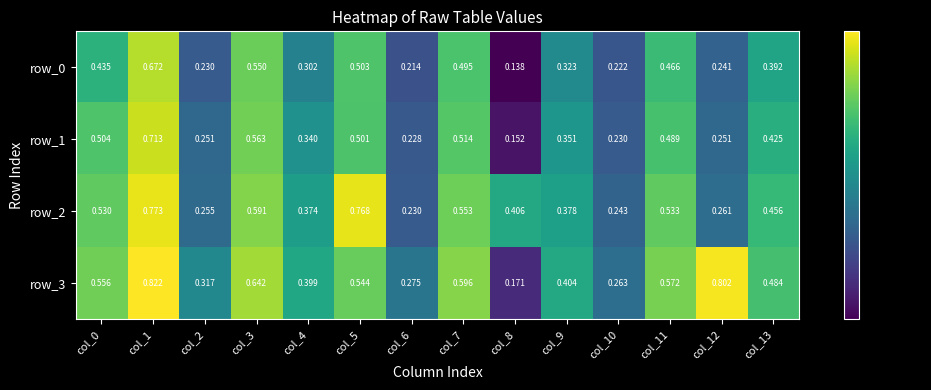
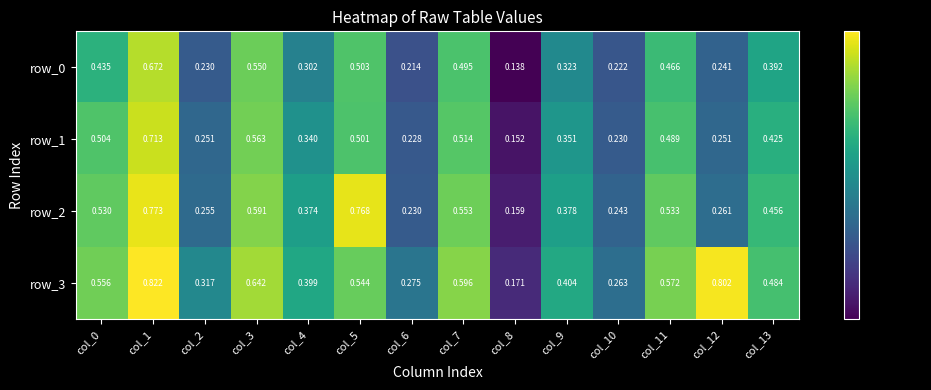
  {
    "row_0": {
      "col_0": 0.435,
      "col_1": 0.672,
      "col_2": 0.230,
      "col_3": 0.550,
      "col_4": 0.302,
      "col_5": 0.503,
      "col_6": 0.214,
      "col_7": 0.495,
      "col_8": 0.138,
      "col_9": 0.323,
      "col_10": 0.222,
      "col_11": 0.466,
      "col_12": 0.241,
      "col_13": 0.392
    },
    "row_1": {
      "col_0": 0.504,
      "col_1": 0.713,
      "col_2": 0.251,
      "col_3": 0.563,
      "col_4": 0.340,
      "col_5": 0.501,
      "col_6": 0.228,
      "col_7": 0.514,
      "col_8": 0.152,
      "col_9": 0.351,
      "col_10": 0.230,
      "col_11": 0.489,
      "col_12": 0.251,
      "col_13": 0.425
    },
    "row_2": {
      "col_0": 0.530,
      "col_1": 0.773,
      "col_2": 0.255,
      "col_3": 0.591,
      "col_4": 0.374,
      "col_5": 0.768,
      "col_6": 0.230,
      "col_7": 0.553,
-     "col_8": 0.406,
+     "col_8": 0.159,
      "col_9": 0.378,
      "col_10": 0.243,
      "col_11": 0.533,
      "col_12": 0.261,
      "col_13": 0.456
    },
    "row_3": {
      "col_0": 0.556,
      "col_1": 0.822,
      "col_2": 0.317,
      "col_3": 0.642,
      "col_4": 0.399,
      "col_5": 0.544,
      "col_6": 0.275,
      "col_7": 0.596,
      "col_8": 0.171,
      "col_9": 0.404,
      "col_10": 0.263,
      "col_11": 0.572,
      "col_12": 0.802,
      "col_13": 0.484
    }
  }
